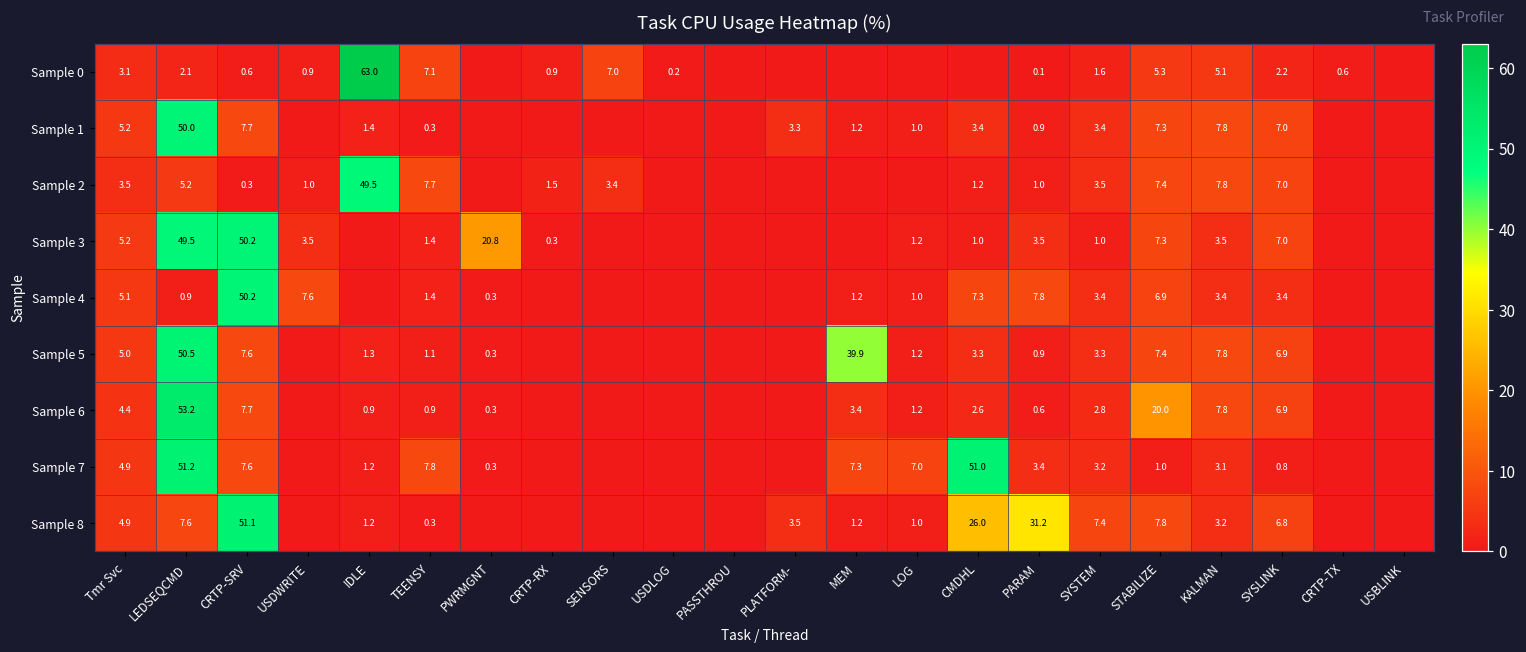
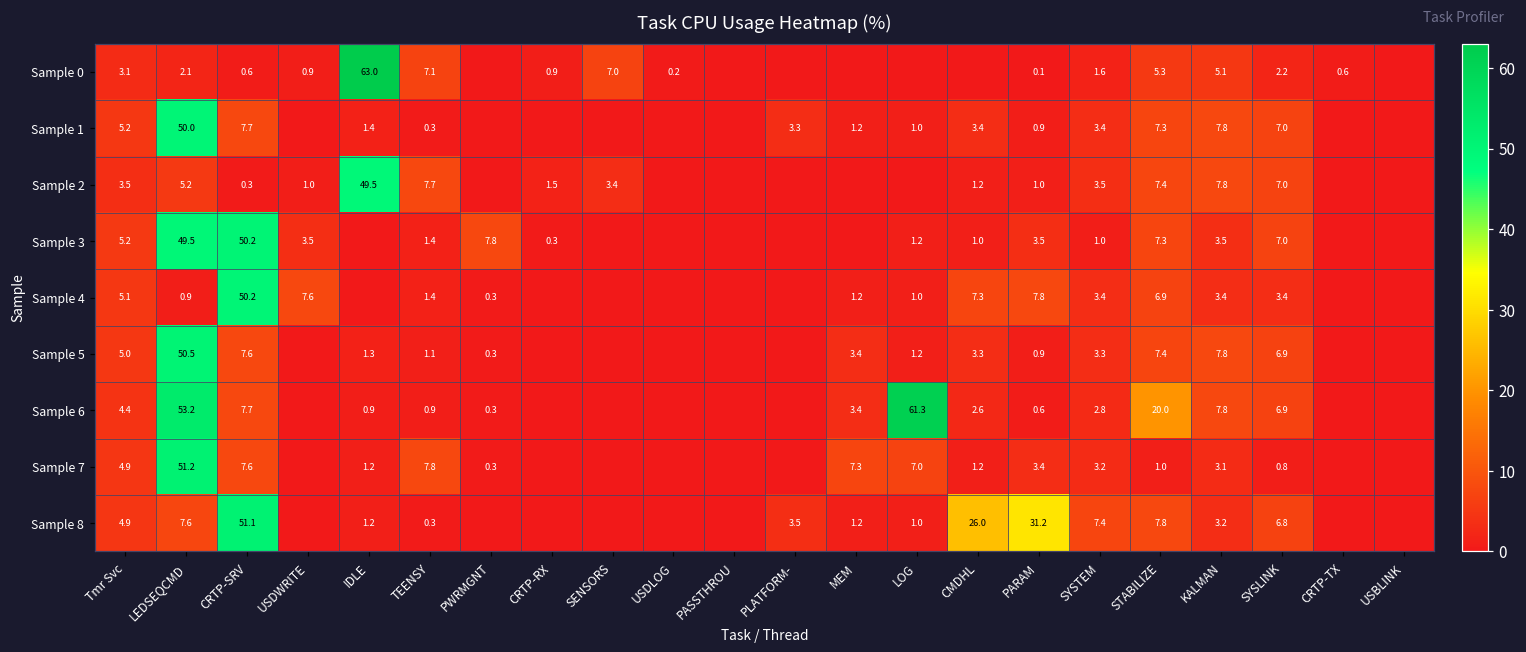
  {
    "Sample 0": {
      "Tmr Svc": 3.1,
      "LEDSEQCMD": 2.1,
      "CRTP-SRV": 0.6,
      "USDWRITE": 0.9,
      "IDLE": 63.0,
      "TEENSY": 7.1,
      "CRTP-RX": 0.9,
      "SENSORS": 7.0,
      "USDLOG": 0.2,
      "PARAM": 0.1,
      "SYSTEM": 1.6,
      "STABILIZE": 5.3,
      "KALMAN": 5.1,
      "SYSLINK": 2.2,
      "CRTP-TX": 0.6
    },
    "Sample 1": {
      "Tmr Svc": 5.2,
      "LEDSEQCMD": 50.0,
      "CRTP-SRV": 7.7,
      "IDLE": 1.4,
      "TEENSY": 0.3,
      "PLATFORM-": 3.3,
      "MEM": 1.2,
      "LOG": 1.0,
      "CMDHL": 3.4,
      "PARAM": 0.9,
      "SYSTEM": 3.4,
      "STABILIZE": 7.3,
      "KALMAN": 7.8,
      "SYSLINK": 7.0
    },
    "Sample 2": {
      "Tmr Svc": 3.5,
      "LEDSEQCMD": 5.2,
      "CRTP-SRV": 0.3,
      "USDWRITE": 1.0,
      "IDLE": 49.5,
      "TEENSY": 7.7,
      "CRTP-RX": 1.5,
      "SENSORS": 3.4,
      "CMDHL": 1.2,
      "PARAM": 1.0,
      "SYSTEM": 3.5,
      "STABILIZE": 7.4,
      "KALMAN": 7.8,
      "SYSLINK": 7.0
    },
    "Sample 3": {
      "Tmr Svc": 5.2,
      "LEDSEQCMD": 49.5,
      "CRTP-SRV": 50.2,
      "USDWRITE": 3.5,
      "TEENSY": 1.4,
-     "PWRMGNT": 20.8,
+     "PWRMGNT": 7.8,
      "CRTP-RX": 0.3,
      "LOG": 1.2,
      "CMDHL": 1.0,
      "PARAM": 3.5,
      "SYSTEM": 1.0,
      "STABILIZE": 7.3,
      "KALMAN": 3.5,
      "SYSLINK": 7.0
    },
    "Sample 4": {
      "Tmr Svc": 5.1,
      "LEDSEQCMD": 0.9,
      "CRTP-SRV": 50.2,
      "USDWRITE": 7.6,
      "TEENSY": 1.4,
      "PWRMGNT": 0.3,
      "MEM": 1.2,
      "LOG": 1.0,
      "CMDHL": 7.3,
      "PARAM": 7.8,
      "SYSTEM": 3.4,
      "STABILIZE": 6.9,
      "KALMAN": 3.4,
      "SYSLINK": 3.4
    },
    "Sample 5": {
      "Tmr Svc": 5.0,
      "LEDSEQCMD": 50.5,
      "CRTP-SRV": 7.6,
      "IDLE": 1.3,
      "TEENSY": 1.1,
      "PWRMGNT": 0.3,
-     "MEM": 39.9,
+     "MEM": 3.4,
      "LOG": 1.2,
      "CMDHL": 3.3,
      "PARAM": 0.9,
      "SYSTEM": 3.3,
      "STABILIZE": 7.4,
      "KALMAN": 7.8,
      "SYSLINK": 6.9
    },
    "Sample 6": {
      "Tmr Svc": 4.4,
      "LEDSEQCMD": 53.2,
      "CRTP-SRV": 7.7,
      "IDLE": 0.9,
      "TEENSY": 0.9,
      "PWRMGNT": 0.3,
      "MEM": 3.4,
-     "LOG": 1.2,
+     "LOG": 61.3,
      "CMDHL": 2.6,
      "PARAM": 0.6,
      "SYSTEM": 2.8,
      "STABILIZE": 20.0,
      "KALMAN": 7.8,
      "SYSLINK": 6.9
    },
    "Sample 7": {
      "Tmr Svc": 4.9,
      "LEDSEQCMD": 51.2,
      "CRTP-SRV": 7.6,
      "IDLE": 1.2,
      "TEENSY": 7.8,
      "PWRMGNT": 0.3,
      "MEM": 7.3,
      "LOG": 7.0,
-     "CMDHL": 51.0,
+     "CMDHL": 1.2,
      "PARAM": 3.4,
      "SYSTEM": 3.2,
      "STABILIZE": 1.0,
      "KALMAN": 3.1,
      "SYSLINK": 0.8
    },
    "Sample 8": {
      "Tmr Svc": 4.9,
      "LEDSEQCMD": 7.6,
      "CRTP-SRV": 51.1,
      "IDLE": 1.2,
      "TEENSY": 0.3,
      "PLATFORM-": 3.5,
      "MEM": 1.2,
      "LOG": 1.0,
      "CMDHL": 26.0,
      "PARAM": 31.2,
      "SYSTEM": 7.4,
      "STABILIZE": 7.8,
      "KALMAN": 3.2,
      "SYSLINK": 6.8
    }
  }
